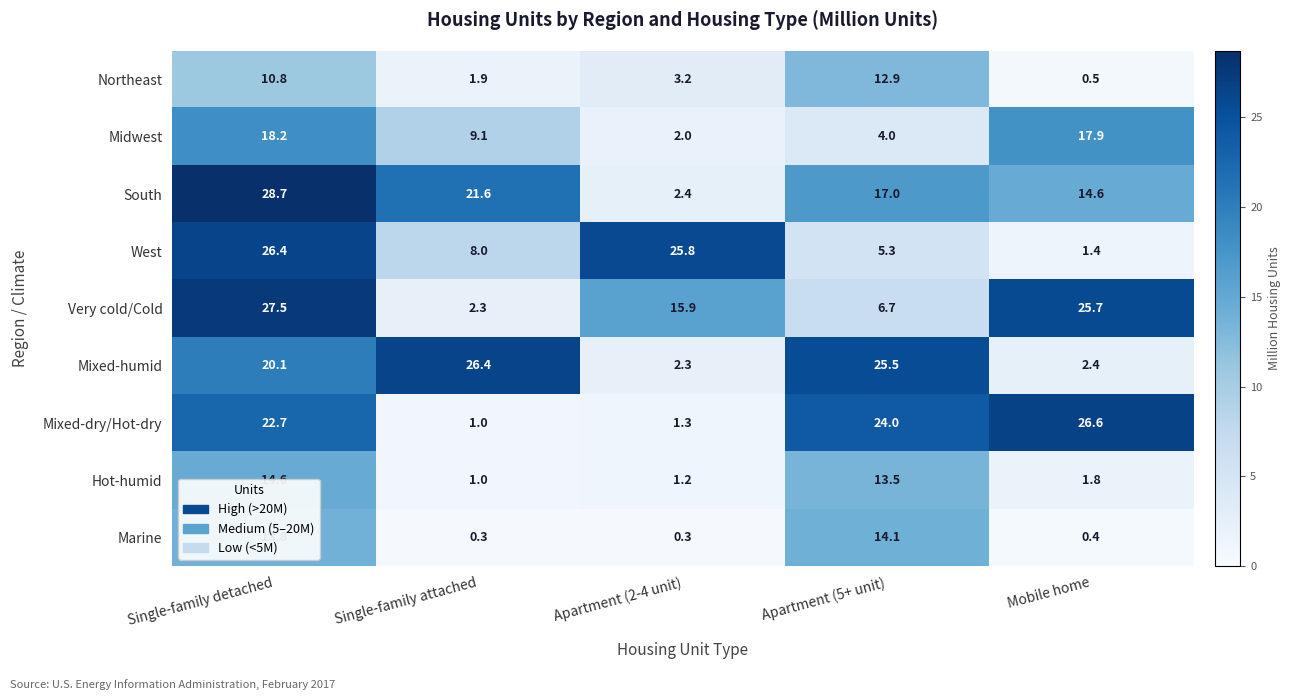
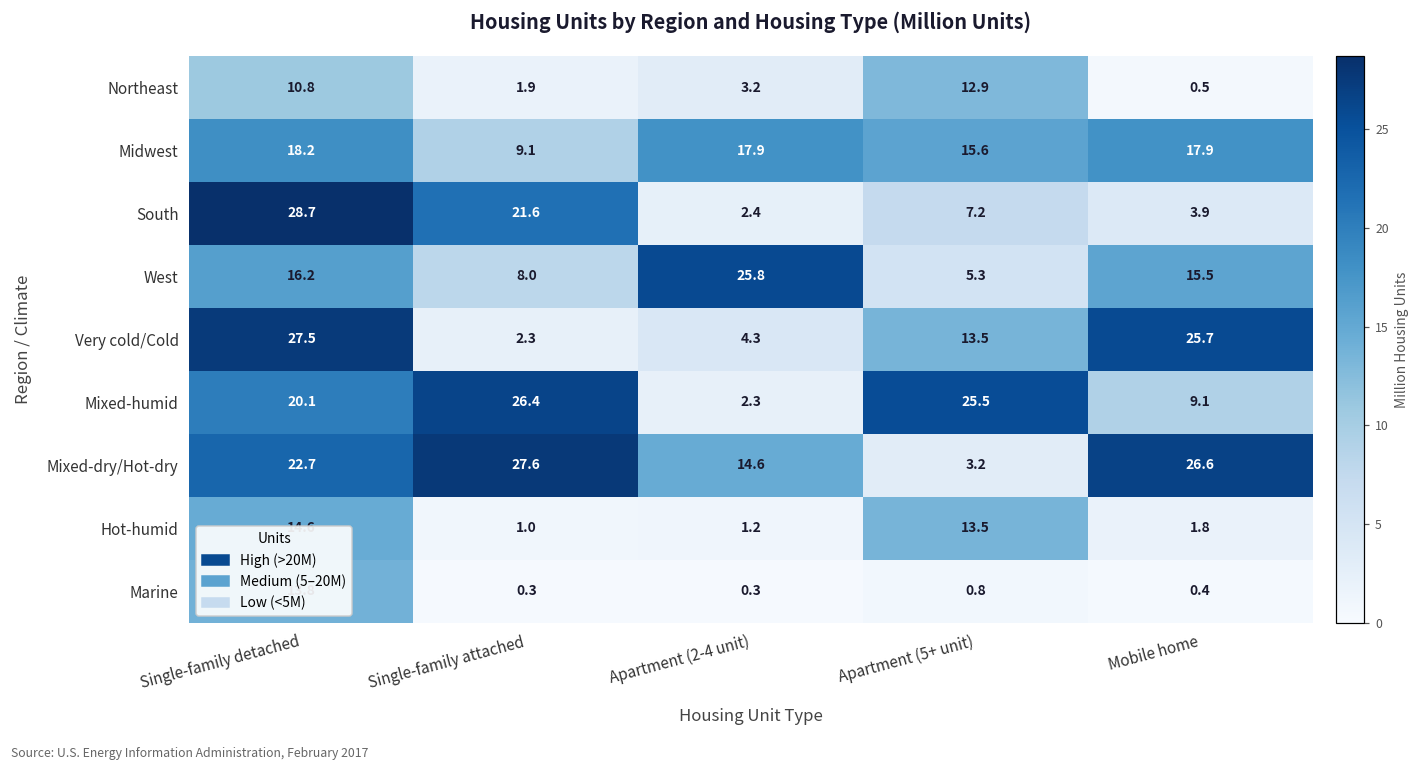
  {
    "Northeast": {
      "Single-family detached": 10.8,
      "Single-family attached": 1.9,
      "Apartment (2-4 unit)": 3.2,
      "Apartment (5+ unit)": 12.9,
      "Mobile home": 0.5
    },
    "Midwest": {
      "Single-family detached": 18.2,
      "Single-family attached": 9.1,
-     "Apartment (2-4 unit)": 2.0,
-     "Apartment (5+ unit)": 4.0,
+     "Apartment (2-4 unit)": 17.9,
+     "Apartment (5+ unit)": 15.6,
      "Mobile home": 17.9
    },
    "South": {
      "Single-family detached": 28.7,
      "Single-family attached": 21.6,
      "Apartment (2-4 unit)": 2.4,
-     "Apartment (5+ unit)": 17.0,
-     "Mobile home": 14.6
+     "Apartment (5+ unit)": 7.2,
+     "Mobile home": 3.9
    },
    "West": {
-     "Single-family detached": 26.4,
+     "Single-family detached": 16.2,
      "Single-family attached": 8.0,
      "Apartment (2-4 unit)": 25.8,
      "Apartment (5+ unit)": 5.3,
-     "Mobile home": 1.4
+     "Mobile home": 15.5
    },
    "Very cold/Cold": {
      "Single-family detached": 27.5,
      "Single-family attached": 2.3,
-     "Apartment (2-4 unit)": 15.9,
-     "Apartment (5+ unit)": 6.7,
+     "Apartment (2-4 unit)": 4.3,
+     "Apartment (5+ unit)": 13.5,
      "Mobile home": 25.7
    },
    "Mixed-humid": {
      "Single-family detached": 20.1,
      "Single-family attached": 26.4,
      "Apartment (2-4 unit)": 2.3,
      "Apartment (5+ unit)": 25.5,
-     "Mobile home": 2.4
+     "Mobile home": 9.1
    },
    "Mixed-dry/Hot-dry": {
      "Single-family detached": 22.7,
-     "Single-family attached": 1.0,
-     "Apartment (2-4 unit)": 1.3,
-     "Apartment (5+ unit)": 24.0,
+     "Single-family attached": 27.6,
+     "Apartment (2-4 unit)": 14.6,
+     "Apartment (5+ unit)": 3.2,
      "Mobile home": 26.6
    },
    "Hot-humid": {
      "Single-family attached": 1.0,
      "Apartment (2-4 unit)": 1.2,
      "Apartment (5+ unit)": 13.5,
      "Mobile home": 1.8
    },
    "Marine": {
      "Single-family attached": 0.3,
      "Apartment (2-4 unit)": 0.3,
-     "Apartment (5+ unit)": 14.1,
+     "Apartment (5+ unit)": 0.8,
      "Mobile home": 0.4
    }
  }
